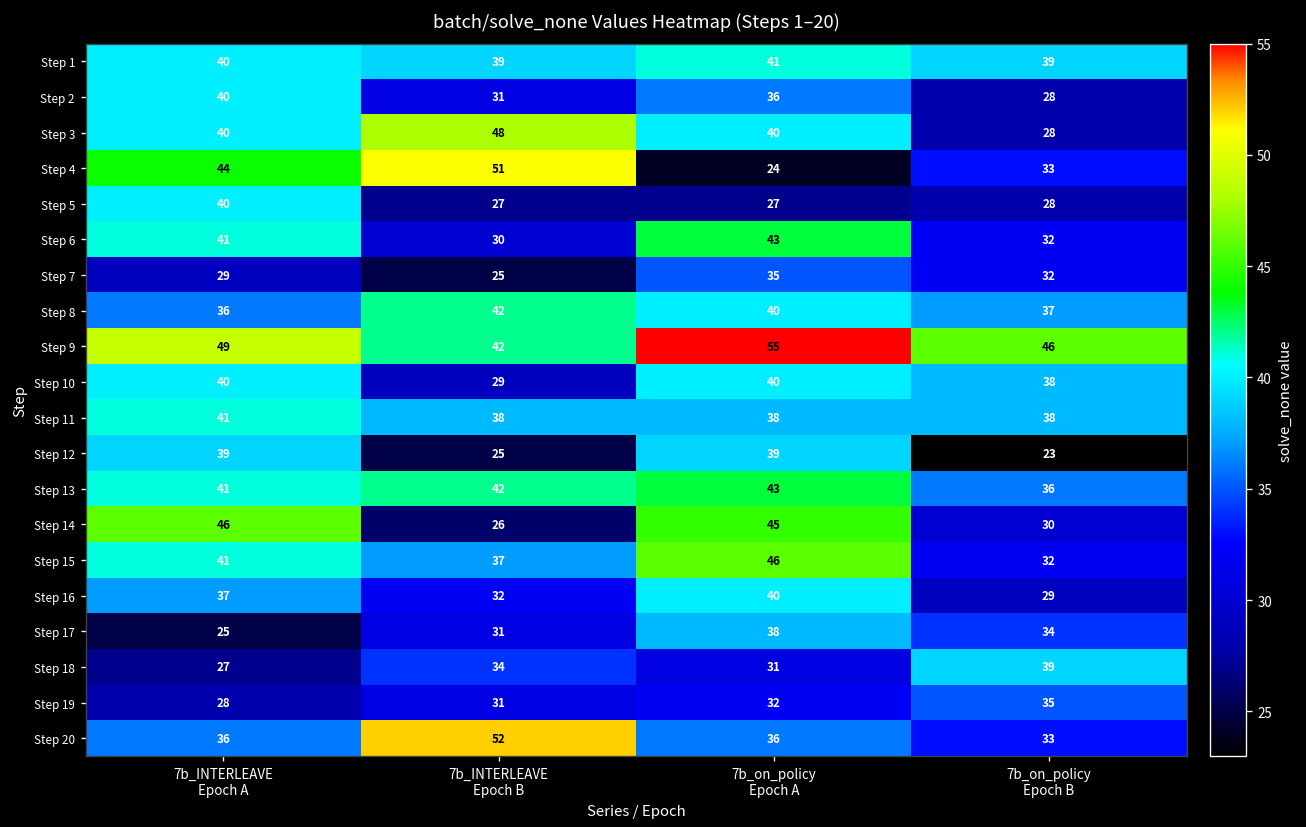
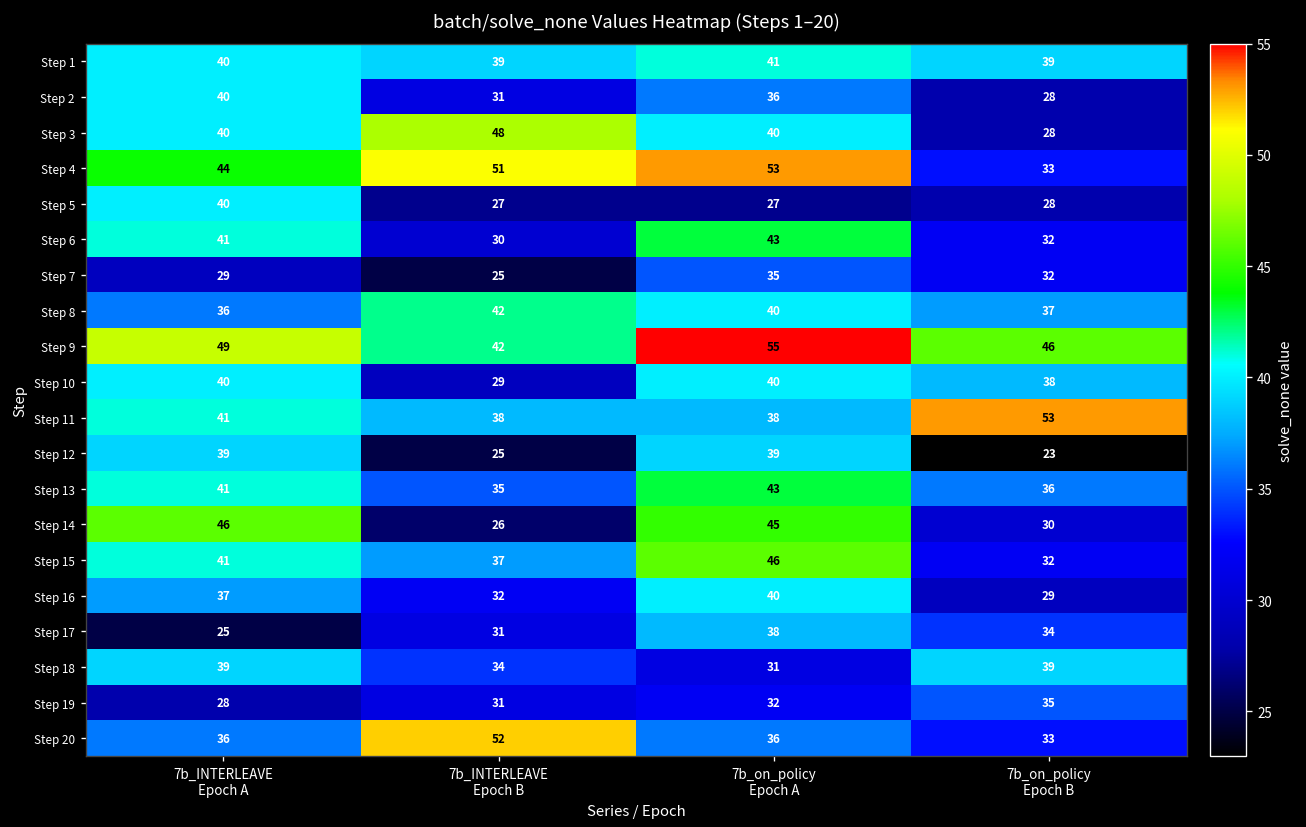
  {
    "Step 1": {
      "7b_INTERLEAVE Epoch A": 40,
      "7b_INTERLEAVE Epoch B": 39,
      "7b_on_policy Epoch A": 41,
      "7b_on_policy Epoch B": 39
    },
    "Step 2": {
      "7b_INTERLEAVE Epoch A": 40,
      "7b_INTERLEAVE Epoch B": 31,
      "7b_on_policy Epoch A": 36,
      "7b_on_policy Epoch B": 28
    },
    "Step 3": {
      "7b_INTERLEAVE Epoch A": 40,
      "7b_INTERLEAVE Epoch B": 48,
      "7b_on_policy Epoch A": 40,
      "7b_on_policy Epoch B": 28
    },
    "Step 4": {
      "7b_INTERLEAVE Epoch A": 44,
      "7b_INTERLEAVE Epoch B": 51,
-     "7b_on_policy Epoch A": 24,
+     "7b_on_policy Epoch A": 53,
      "7b_on_policy Epoch B": 33
    },
    "Step 5": {
      "7b_INTERLEAVE Epoch A": 40,
      "7b_INTERLEAVE Epoch B": 27,
      "7b_on_policy Epoch A": 27,
      "7b_on_policy Epoch B": 28
    },
    "Step 6": {
      "7b_INTERLEAVE Epoch A": 41,
      "7b_INTERLEAVE Epoch B": 30,
      "7b_on_policy Epoch A": 43,
      "7b_on_policy Epoch B": 32
    },
    "Step 7": {
      "7b_INTERLEAVE Epoch A": 29,
      "7b_INTERLEAVE Epoch B": 25,
      "7b_on_policy Epoch A": 35,
      "7b_on_policy Epoch B": 32
    },
    "Step 8": {
      "7b_INTERLEAVE Epoch A": 36,
      "7b_INTERLEAVE Epoch B": 42,
      "7b_on_policy Epoch A": 40,
      "7b_on_policy Epoch B": 37
    },
    "Step 9": {
      "7b_INTERLEAVE Epoch A": 49,
      "7b_INTERLEAVE Epoch B": 42,
      "7b_on_policy Epoch A": 55,
      "7b_on_policy Epoch B": 46
    },
    "Step 10": {
      "7b_INTERLEAVE Epoch A": 40,
      "7b_INTERLEAVE Epoch B": 29,
      "7b_on_policy Epoch A": 40,
      "7b_on_policy Epoch B": 38
    },
    "Step 11": {
      "7b_INTERLEAVE Epoch A": 41,
      "7b_INTERLEAVE Epoch B": 38,
      "7b_on_policy Epoch A": 38,
-     "7b_on_policy Epoch B": 38
+     "7b_on_policy Epoch B": 53
    },
    "Step 12": {
      "7b_INTERLEAVE Epoch A": 39,
      "7b_INTERLEAVE Epoch B": 25,
      "7b_on_policy Epoch A": 39,
      "7b_on_policy Epoch B": 23
    },
    "Step 13": {
      "7b_INTERLEAVE Epoch A": 41,
-     "7b_INTERLEAVE Epoch B": 42,
+     "7b_INTERLEAVE Epoch B": 35,
      "7b_on_policy Epoch A": 43,
      "7b_on_policy Epoch B": 36
    },
    "Step 14": {
      "7b_INTERLEAVE Epoch A": 46,
      "7b_INTERLEAVE Epoch B": 26,
      "7b_on_policy Epoch A": 45,
      "7b_on_policy Epoch B": 30
    },
    "Step 15": {
      "7b_INTERLEAVE Epoch A": 41,
      "7b_INTERLEAVE Epoch B": 37,
      "7b_on_policy Epoch A": 46,
      "7b_on_policy Epoch B": 32
    },
    "Step 16": {
      "7b_INTERLEAVE Epoch A": 37,
      "7b_INTERLEAVE Epoch B": 32,
      "7b_on_policy Epoch A": 40,
      "7b_on_policy Epoch B": 29
    },
    "Step 17": {
      "7b_INTERLEAVE Epoch A": 25,
      "7b_INTERLEAVE Epoch B": 31,
      "7b_on_policy Epoch A": 38,
      "7b_on_policy Epoch B": 34
    },
    "Step 18": {
-     "7b_INTERLEAVE Epoch A": 27,
+     "7b_INTERLEAVE Epoch A": 39,
      "7b_INTERLEAVE Epoch B": 34,
      "7b_on_policy Epoch A": 31,
      "7b_on_policy Epoch B": 39
    },
    "Step 19": {
      "7b_INTERLEAVE Epoch A": 28,
      "7b_INTERLEAVE Epoch B": 31,
      "7b_on_policy Epoch A": 32,
      "7b_on_policy Epoch B": 35
    },
    "Step 20": {
      "7b_INTERLEAVE Epoch A": 36,
      "7b_INTERLEAVE Epoch B": 52,
      "7b_on_policy Epoch A": 36,
      "7b_on_policy Epoch B": 33
    }
  }
